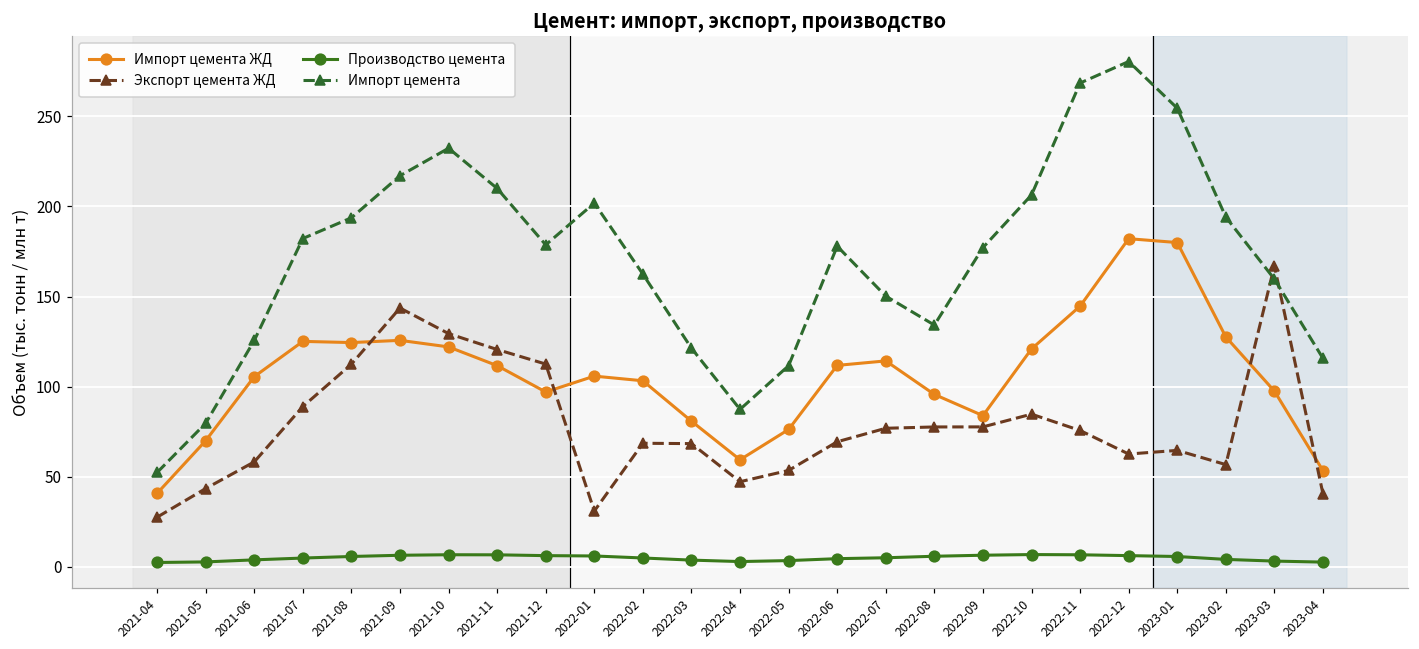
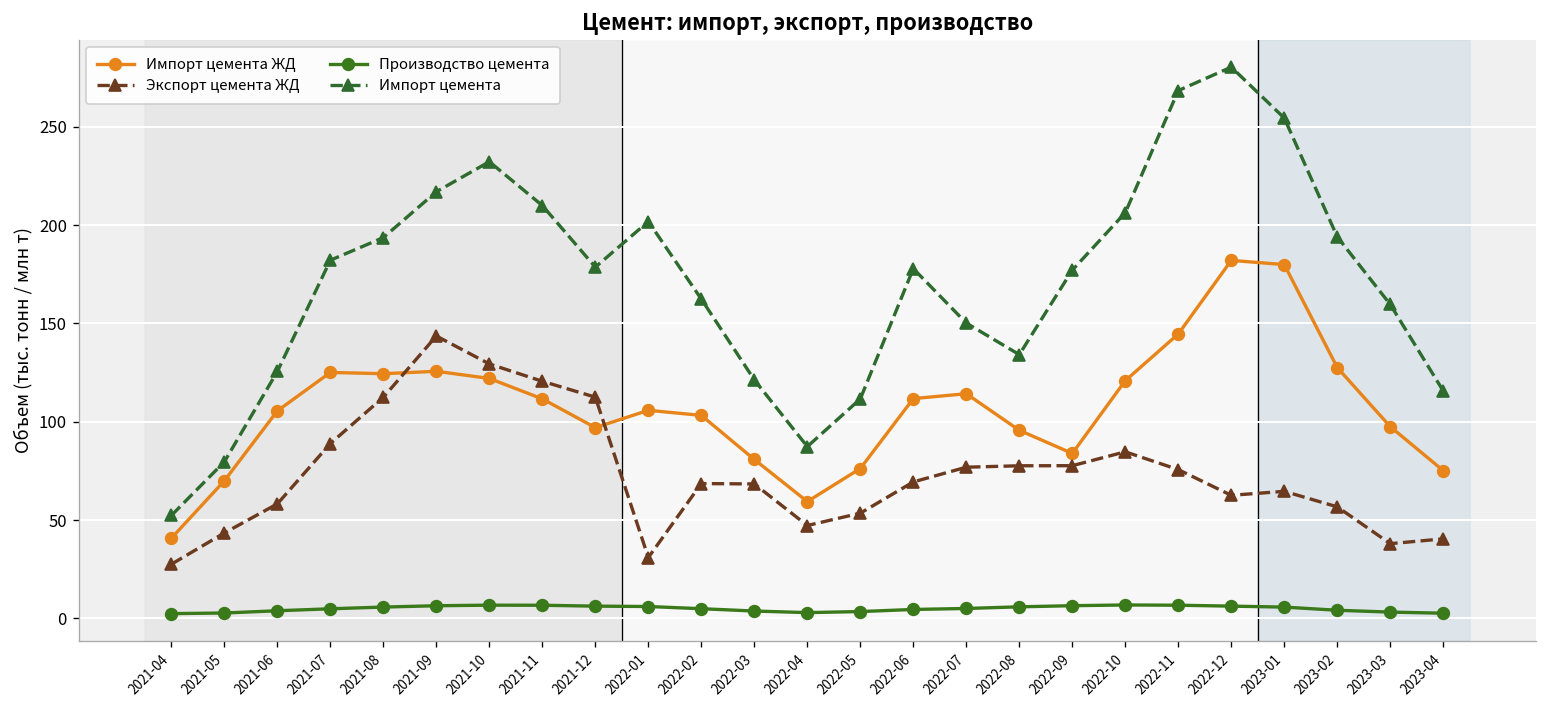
  {
    "Импорт цемента ЖД": {
      "2021-04": 41,
      "2021-05": 70,
      "2021-06": 106,
      "2021-07": 125,
      "2021-08": 124,
      "2021-09": 126,
      "2021-10": 122,
      "2021-11": 112,
      "2021-12": 97,
      "2022-01": 106,
      "2022-02": 103,
      "2022-03": 81,
      "2022-04": 59,
      "2022-05": 76,
      "2022-06": 112,
      "2022-07": 114,
      "2022-08": 96,
      "2022-09": 84,
      "2022-10": 121,
      "2022-11": 145,
      "2022-12": 182,
      "2023-01": 180,
      "2023-02": 128,
      "2023-03": 98,
-     "2023-04": 53
+     "2023-04": 75
    },
    "Экспорт цемента ЖД": {
      "2021-04": 28,
      "2021-05": 43,
      "2021-06": 58,
      "2021-07": 89,
      "2021-08": 112,
      "2021-09": 144,
      "2021-10": 129,
      "2021-11": 121,
      "2021-12": 113,
      "2022-01": 31,
      "2022-02": 69,
      "2022-03": 68,
      "2022-04": 47,
      "2022-05": 53,
      "2022-06": 69,
      "2022-07": 77,
      "2022-08": 78,
      "2022-09": 78,
      "2022-10": 85,
      "2022-11": 76,
      "2022-12": 63,
      "2023-01": 65,
      "2023-02": 57,
-     "2023-03": 167,
+     "2023-03": 38,
      "2023-04": 40
    }
  }
